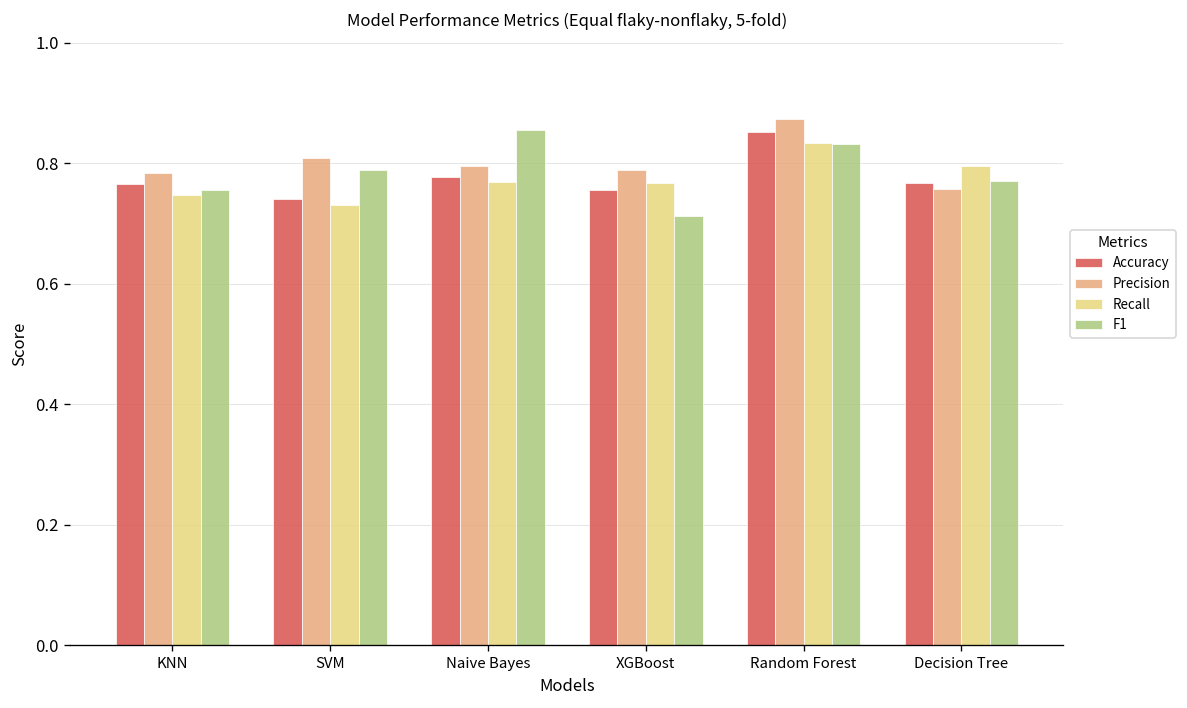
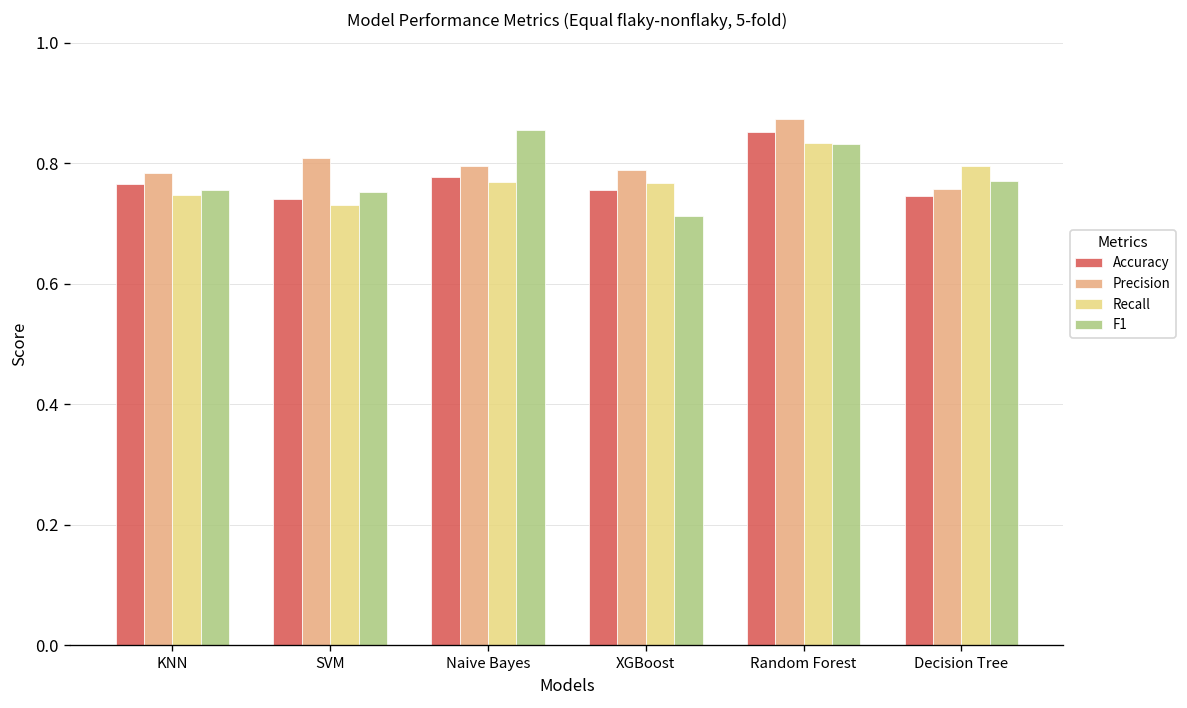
  {
    "Accuracy": {
      "KNN": 0.77,
      "SVM": 0.74,
      "Naive Bayes": 0.78,
      "XGBoost": 0.76,
      "Random Forest": 0.85,
-     "Decision Tree": 0.77
+     "Decision Tree": 0.75
    },
    "F1": {
      "KNN": 0.76,
-     "SVM": 0.79,
+     "SVM": 0.75,
      "Naive Bayes": 0.86,
      "XGBoost": 0.71,
      "Random Forest": 0.83,
      "Decision Tree": 0.77
    }
  }
